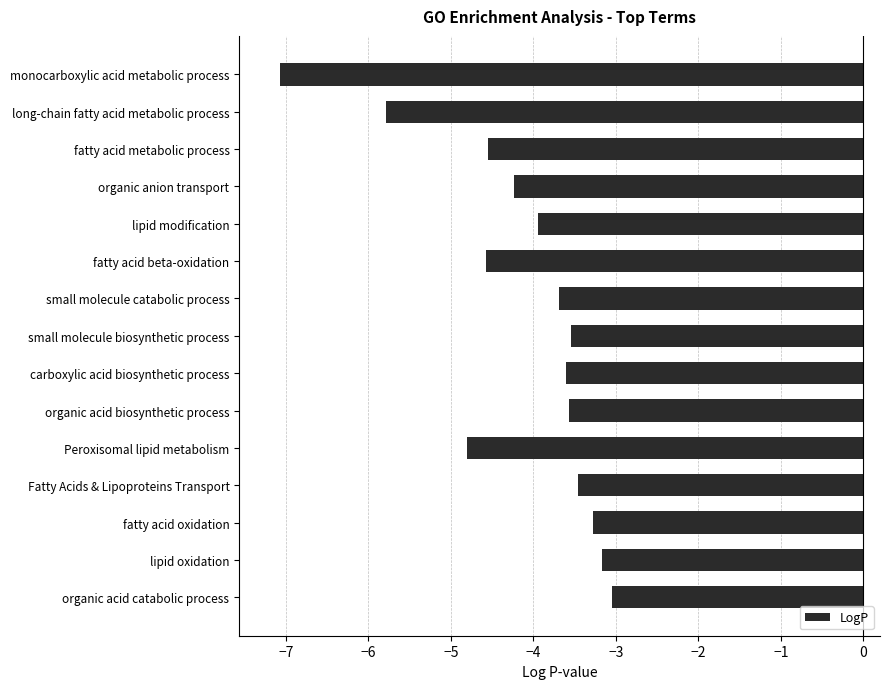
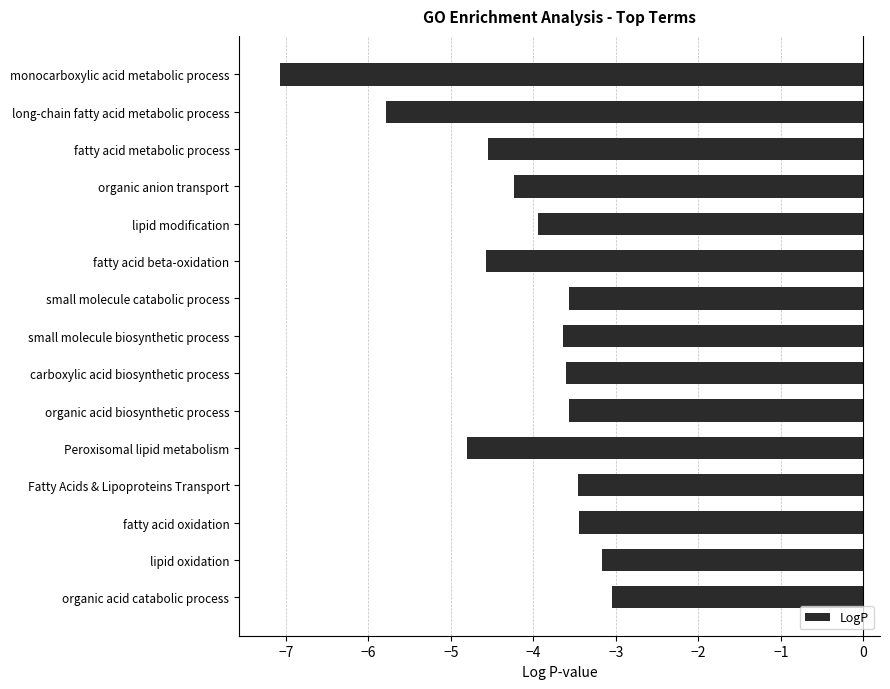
  {
    "monocarboxylic acid metabolic process": -7.1,
    "long-chain fatty acid metabolic process": -5.8,
    "fatty acid metabolic process": -4.6,
    "organic anion transport": -4.2,
    "lipid modification": -3.9,
    "fatty acid beta-oxidation": -4.6,
-   "small molecule catabolic process": -3.7,
-   "small molecule biosynthetic process": -3.5,
+   "small molecule catabolic process": -3.6,
+   "small molecule biosynthetic process": -3.6,
    "carboxylic acid biosynthetic process": -3.6,
    "organic acid biosynthetic process": -3.6,
    "Peroxisomal lipid metabolism": -4.8,
    "Fatty Acids & Lipoproteins Transport": -3.5,
-   "fatty acid oxidation": -3.3,
+   "fatty acid oxidation": -3.4,
    "lipid oxidation": -3.2,
    "organic acid catabolic process": -3.0
  }
